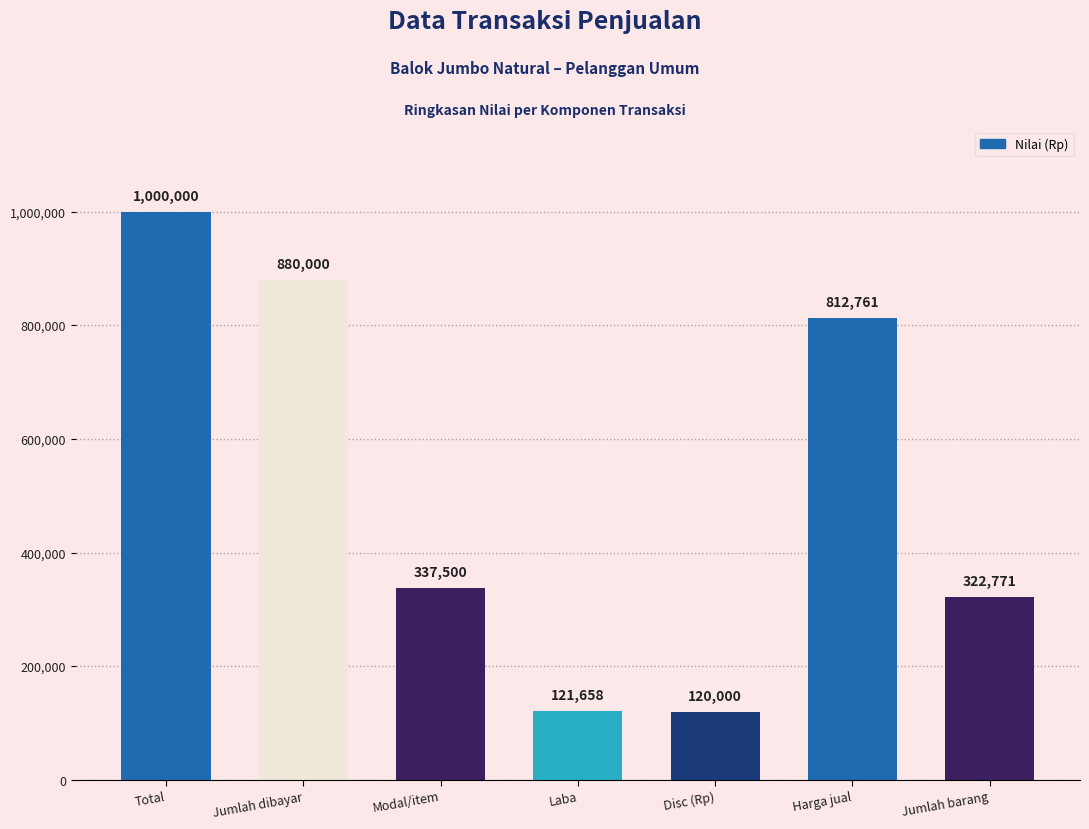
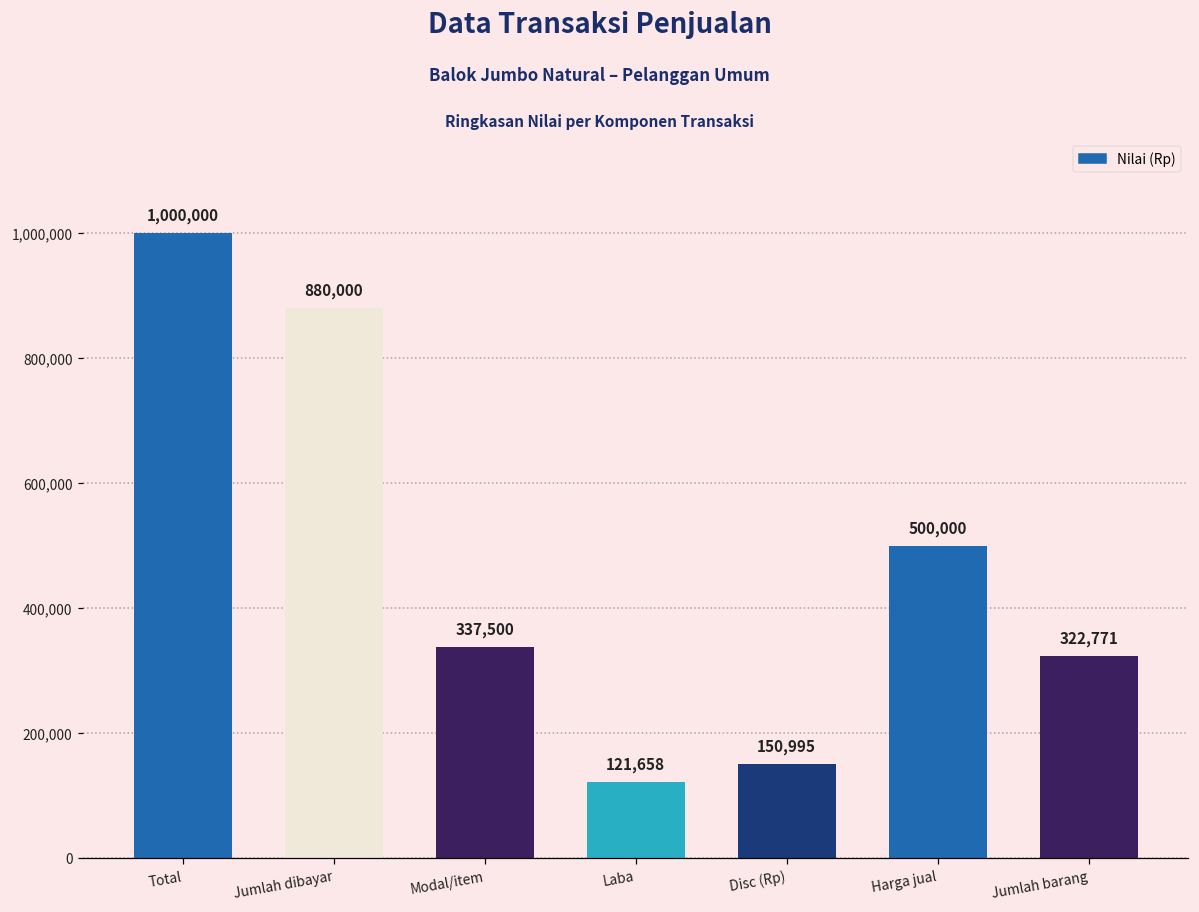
  {
    "Total": "1,000,000",
    "Jumlah dibayar": "880,000",
    "Modal/item": "337,500",
    "Laba": "121,658",
-   "Disc (Rp)": "120,000",
-   "Harga jual": "812,761",
+   "Disc (Rp)": "150,995",
+   "Harga jual": "500,000",
    "Jumlah barang": "322,771"
  }
